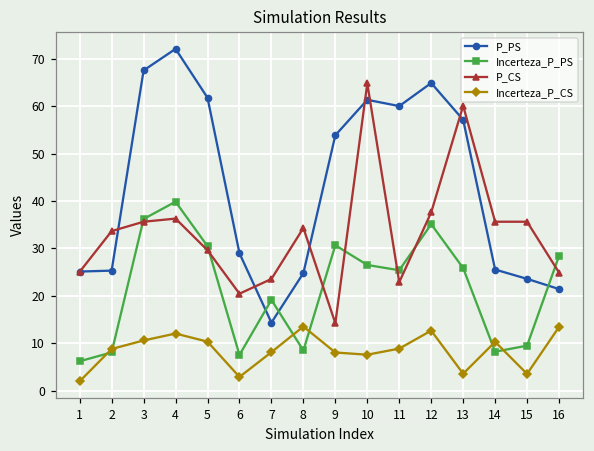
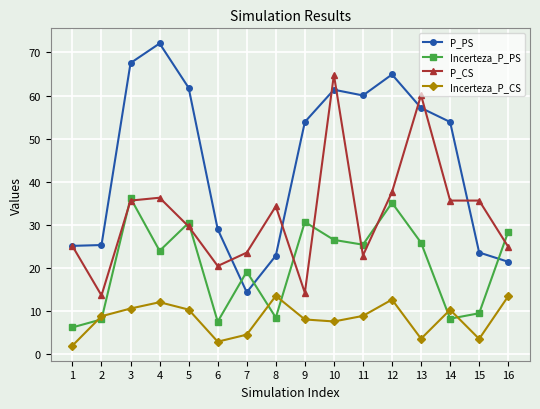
  {
    "P_PS": {
      "2": 25,
      "3": 68,
      "4": 72,
      "5": 62,
      "6": 29,
      "7": 14,
-     "8": 25,
+     "8": 23,
      "9": 54,
      "10": 61,
      "11": 60,
      "12": 65,
      "13": 57,
-     "14": 26,
+     "14": 54,
      "15": 24,
      "16": 21
    },
    "Incerteza_P_PS": {
      "1": 6,
      "2": 8,
-     "4": 40,
+     "4": 24,
      "5": 30,
      "6": 8,
      "7": 19,
      "8": 8,
      "9": 31,
      "10": 27,
      "11": 25,
      "12": 35,
      "13": 26,
      "14": 8,
      "15": 9,
      "16": 28
    },
    "P_CS": {
-     "2": 34,
+     "2": 14,
      "4": 36,
      "5": 30,
      "6": 20,
      "7": 24,
      "8": 34,
      "9": 14,
      "10": 65,
      "11": 23,
      "12": 38,
      "14": 36,
      "15": 36,
      "16": 25
    },
    "Incerteza_P_CS": {
      "1": 2,
      "2": 9,
      "3": 11,
      "4": 12,
      "5": 10,
      "6": 3,
-     "7": 8,
+     "7": 5,
      "8": 14,
      "9": 8,
      "10": 8,
      "11": 9,
      "12": 13,
      "13": 4,
      "14": 10,
      "15": 4,
      "16": 13
    }
  }
